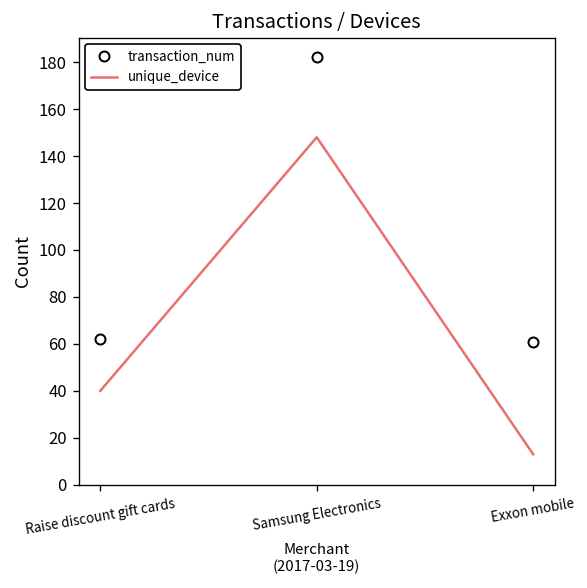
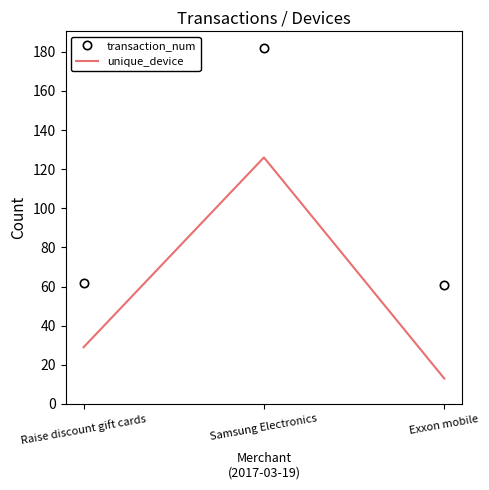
  {
    "transaction_num": {
      "Raise discount gift cards": 62,
      "Samsung Electronics": 182,
      "Exxon mobile": 61
    },
    "unique_device": {
-     "Raise discount gift cards": 40,
-     "Samsung Electronics": 148,
+     "Raise discount gift cards": 29,
+     "Samsung Electronics": 126,
      "Exxon mobile": 13
    }
  }
